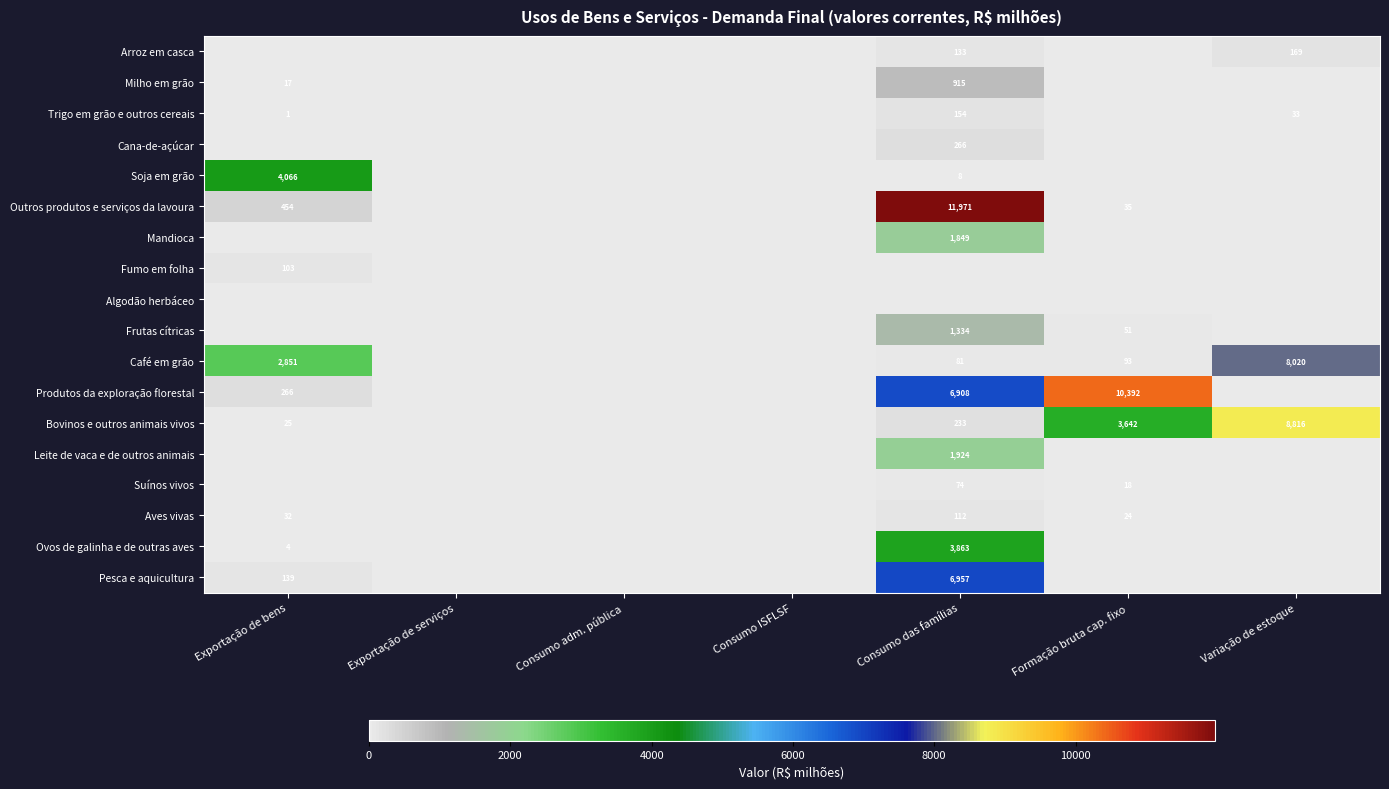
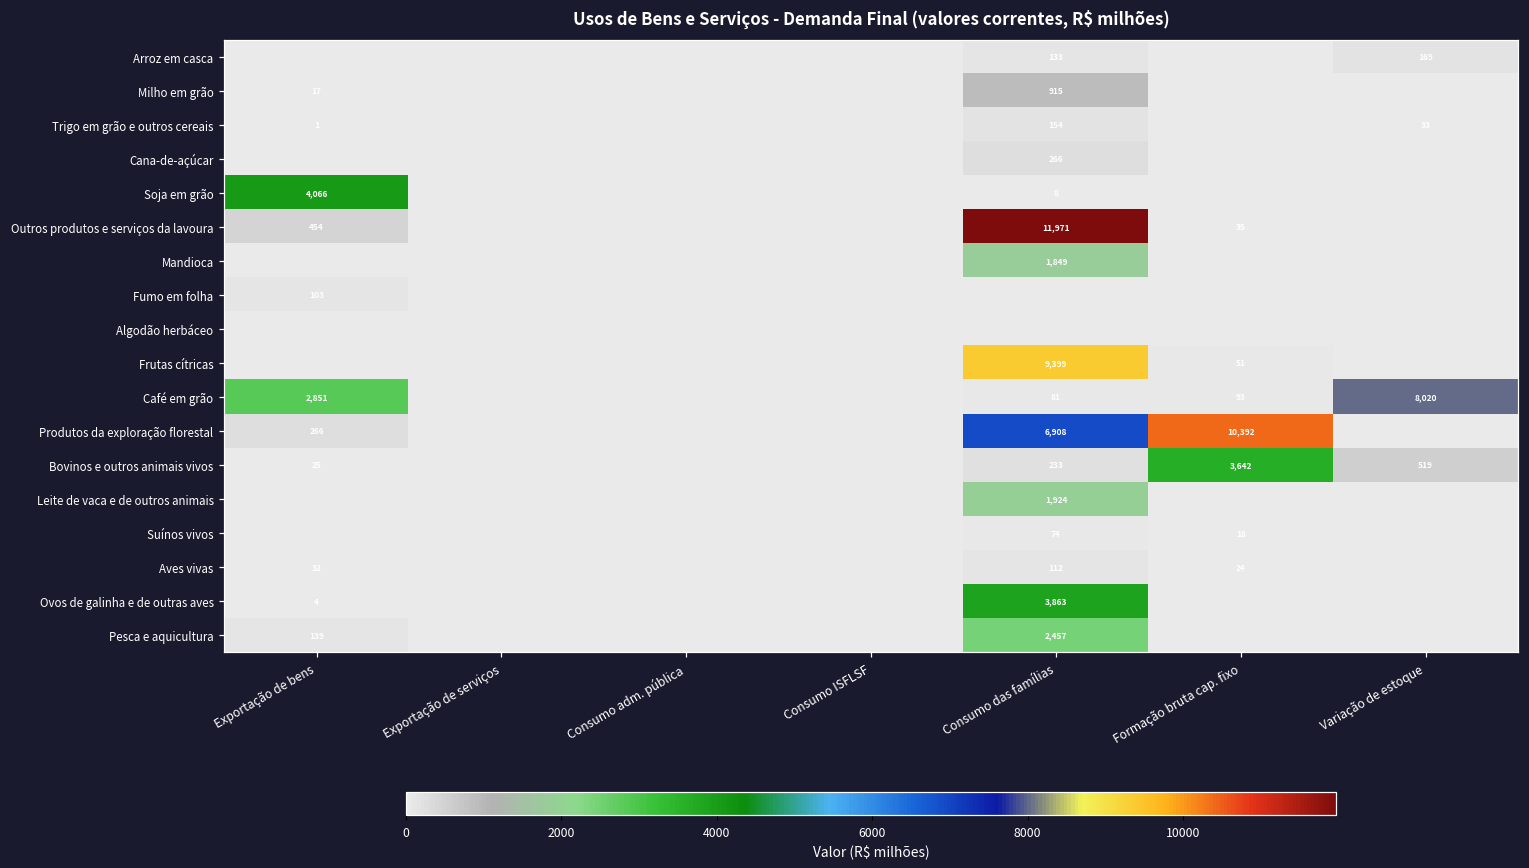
  {
    "Milho em grão": {
      "Consumo das famílias": "915"
    },
    "Soja em grão": {
      "Exportação de bens": "4,066"
    },
    "Outros produtos e serviços da lavoura": {
      "Consumo das famílias": "11,971"
    },
    "Mandioca": {
      "Consumo das famílias": "1,849"
    },
    "Frutas cítricas": {
-     "Consumo das famílias": "1,334"
+     "Consumo das famílias": "9,399"
    },
    "Café em grão": {
      "Exportação de bens": "2,851",
      "Variação de estoque": "8,020"
    },
    "Produtos da exploração florestal": {
      "Consumo das famílias": "6,908",
      "Formação bruta cap. fixo": "10,392"
    },
    "Bovinos e outros animais vivos": {
      "Formação bruta cap. fixo": "3,642",
-     "Variação de estoque": "8,816"
+     "Variação de estoque": "519"
    },
    "Leite de vaca e de outros animais": {
      "Consumo das famílias": "1,924"
    },
    "Ovos de galinha e de outras aves": {
      "Consumo das famílias": "3,863"
    },
    "Pesca e aquicultura": {
-     "Consumo das famílias": "6,957"
+     "Consumo das famílias": "2,457"
    }
  }
